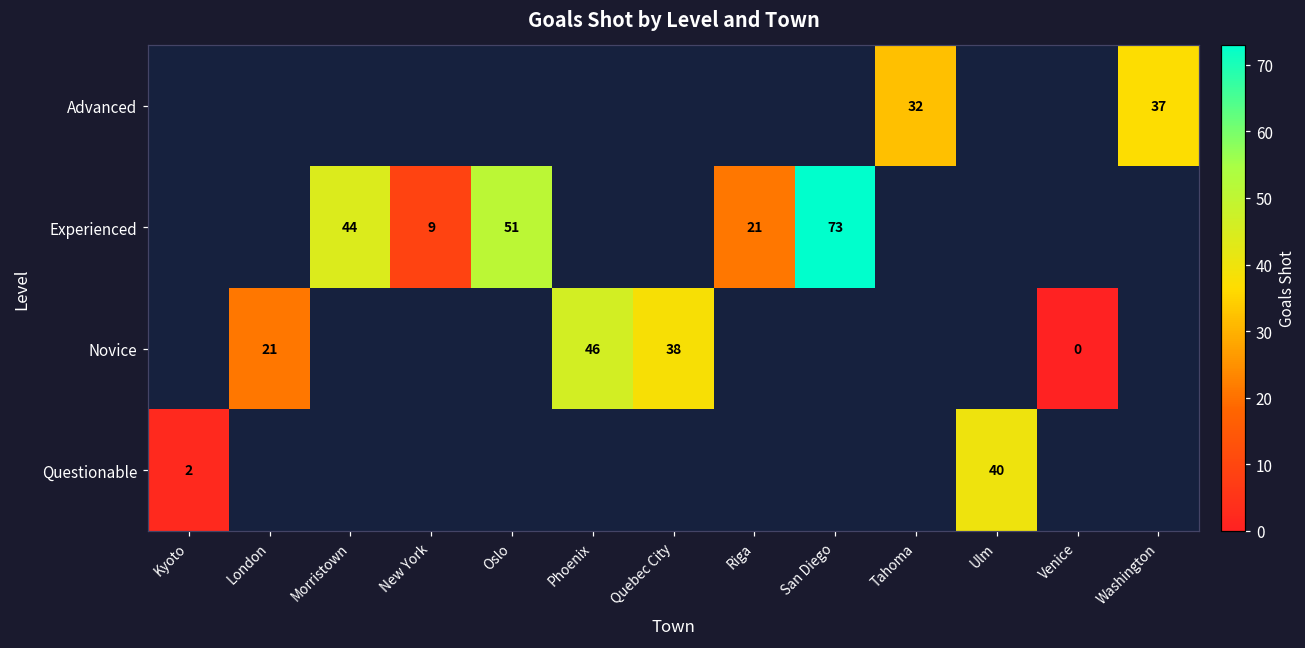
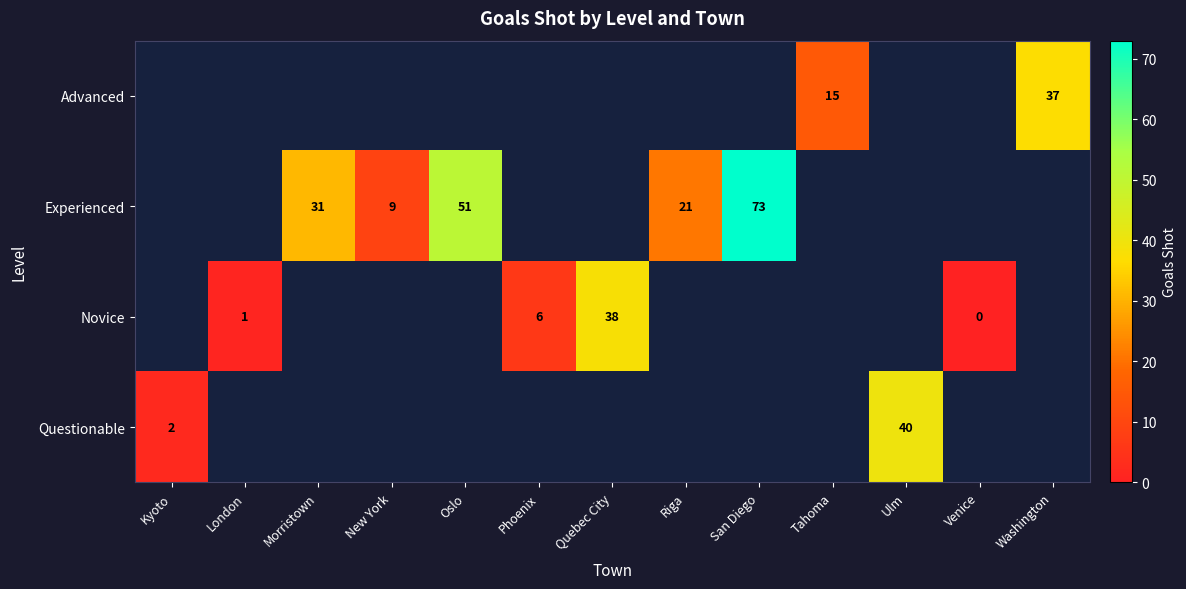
  {
    "Advanced": {
-     "Tahoma": 32,
+     "Tahoma": 15,
      "Washington": 37
    },
    "Experienced": {
-     "Morristown": 44,
+     "Morristown": 31,
      "New York": 9,
      "Oslo": 51,
      "Riga": 21,
      "San Diego": 73
    },
    "Novice": {
-     "London": 21,
-     "Phoenix": 46,
+     "London": 1,
+     "Phoenix": 6,
      "Quebec City": 38,
      "Venice": 0
    },
    "Questionable": {
      "Kyoto": 2,
      "Ulm": 40
    }
  }
